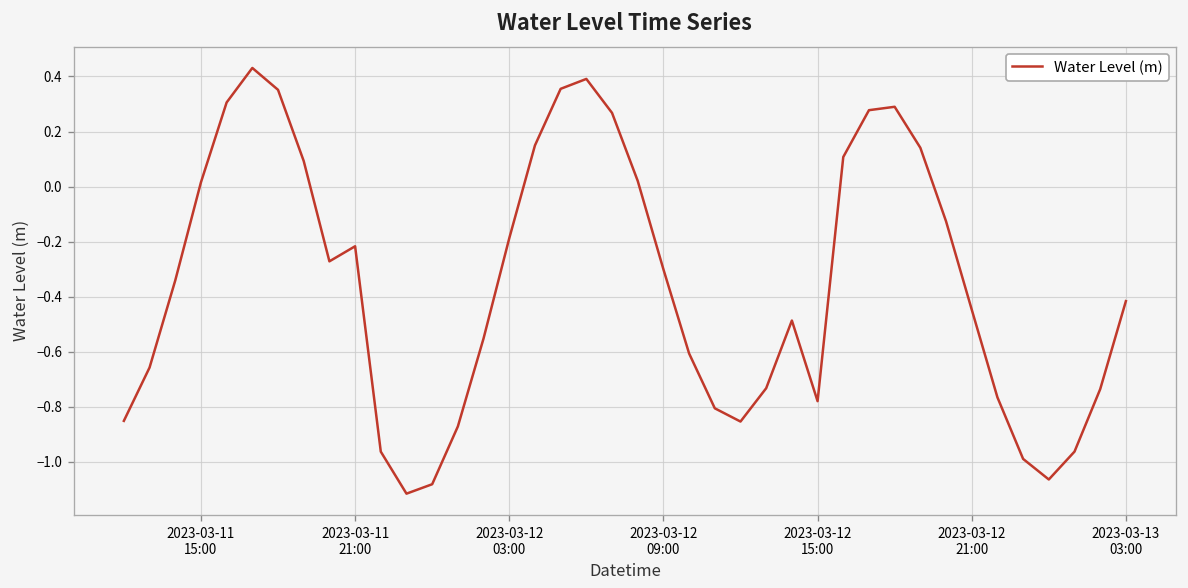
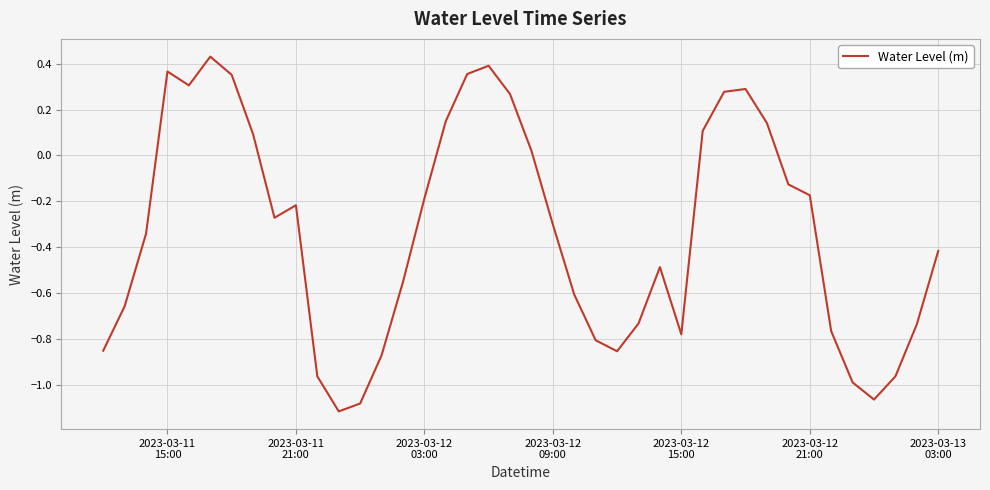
  {
-   "2023-03-11 15:00": 0.02,
+   "2023-03-11 15:00": 0.37,
    "2023-03-11 21:00": -0.22,
    "2023-03-12 03:00": -0.19,
    "2023-03-12 09:00": -0.30,
    "2023-03-12 15:00": -0.78,
-   "2023-03-12 21:00": -0.45,
+   "2023-03-12 21:00": -0.17,
    "2023-03-13 03:00": -0.42
  }
